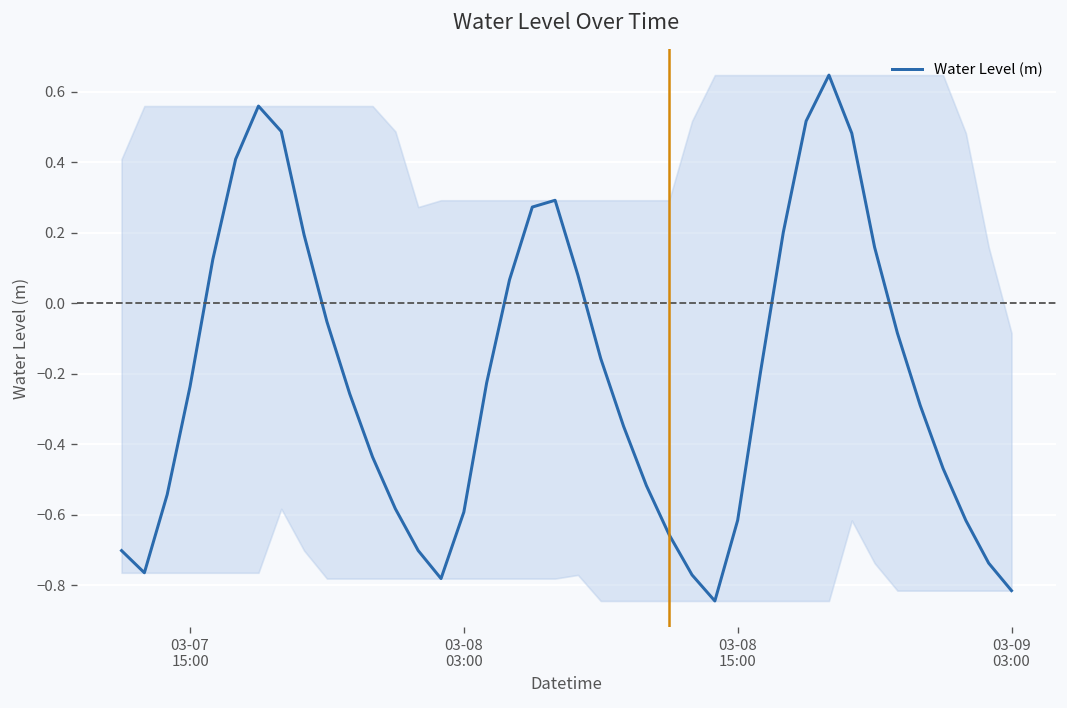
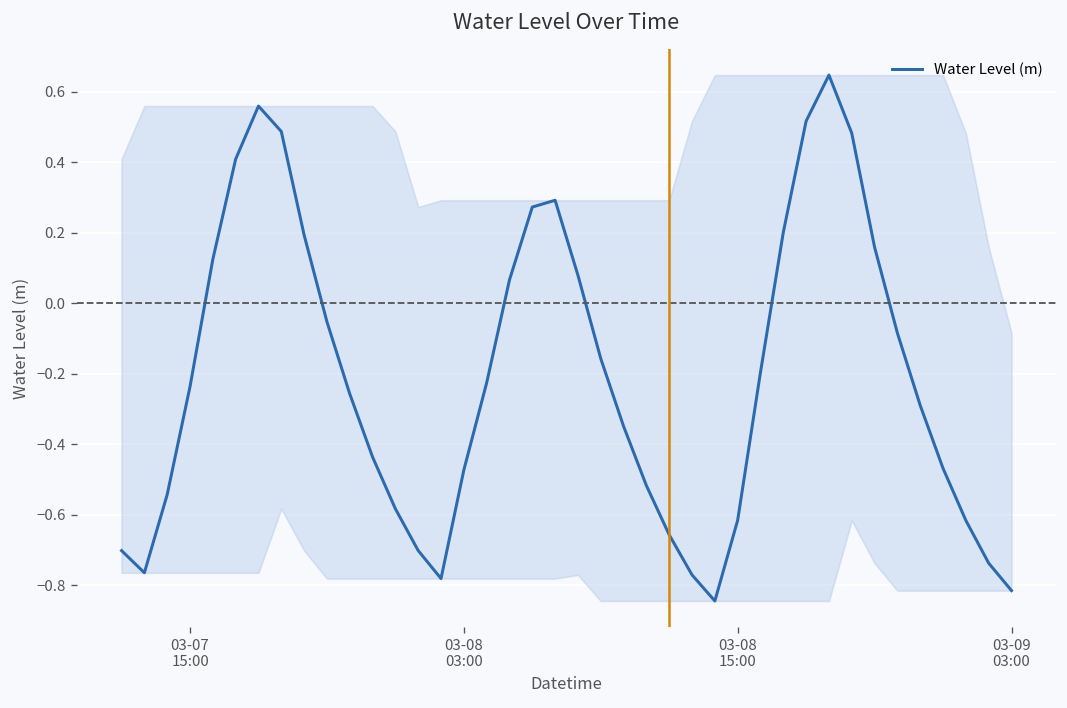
  {
    "Water Level (m)": {
      "03-07 15:00": -0.24,
-     "03-08 03:00": -0.59,
+     "03-08 03:00": -0.47,
      "03-08 15:00": -0.62,
      "03-09 03:00": -0.82
    }
  }
